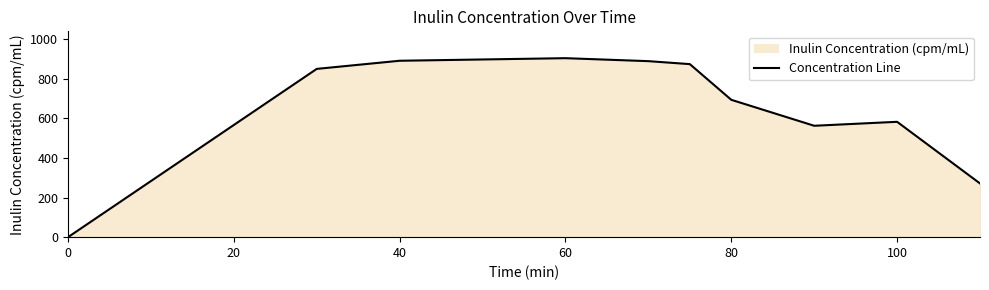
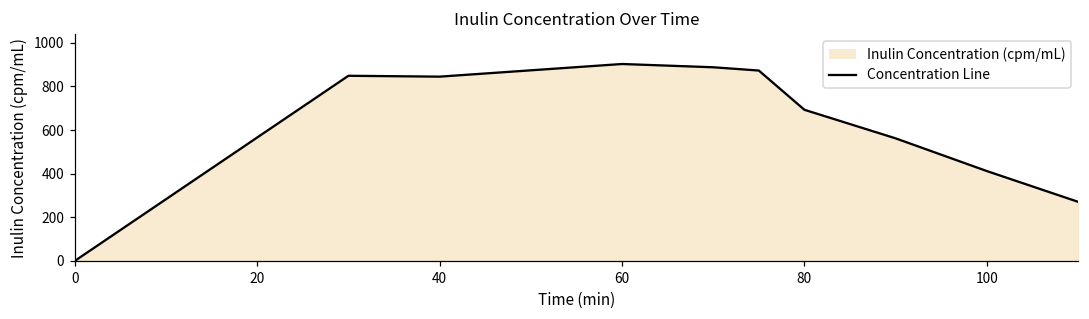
  {
    "0": 0,
-   "40": 890,
+   "40": 850,
    "60": 900,
    "80": 690,
-   "100": 580
+   "100": 410
  }
